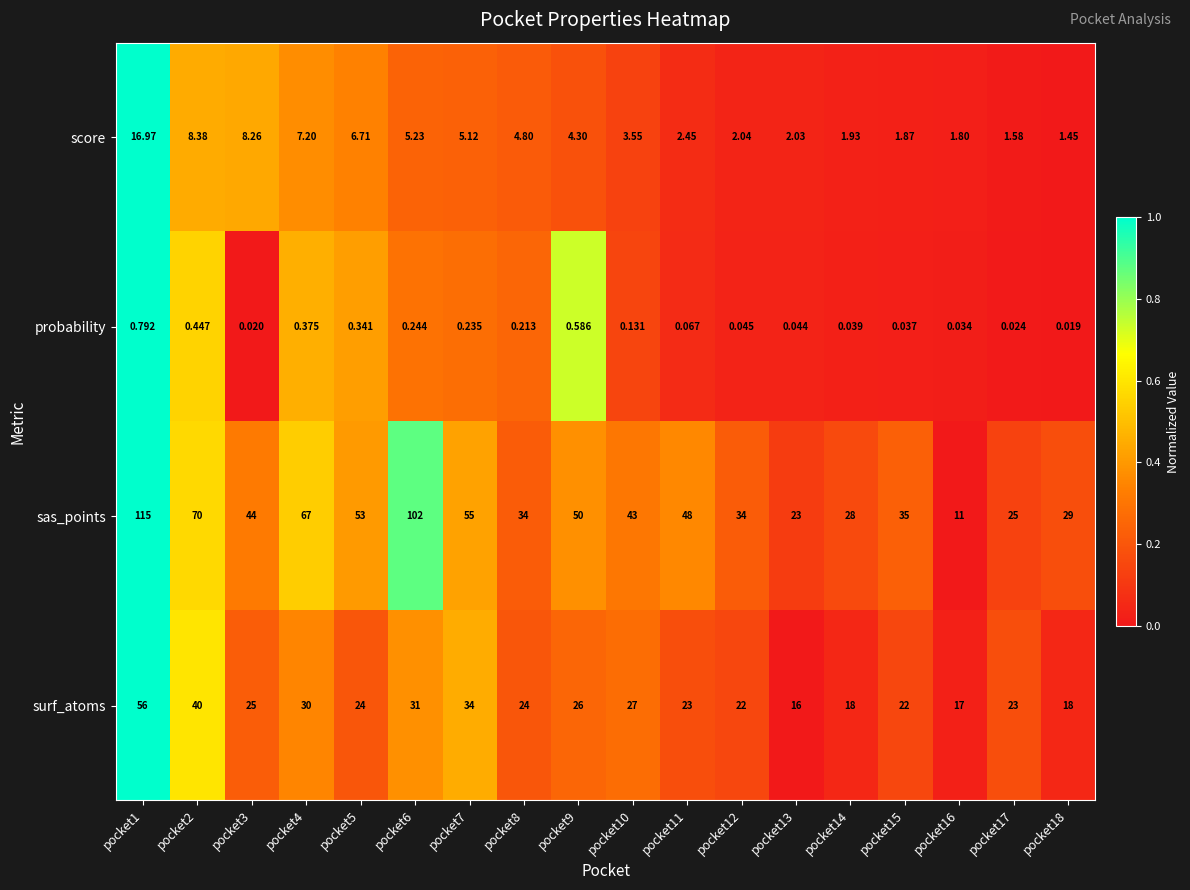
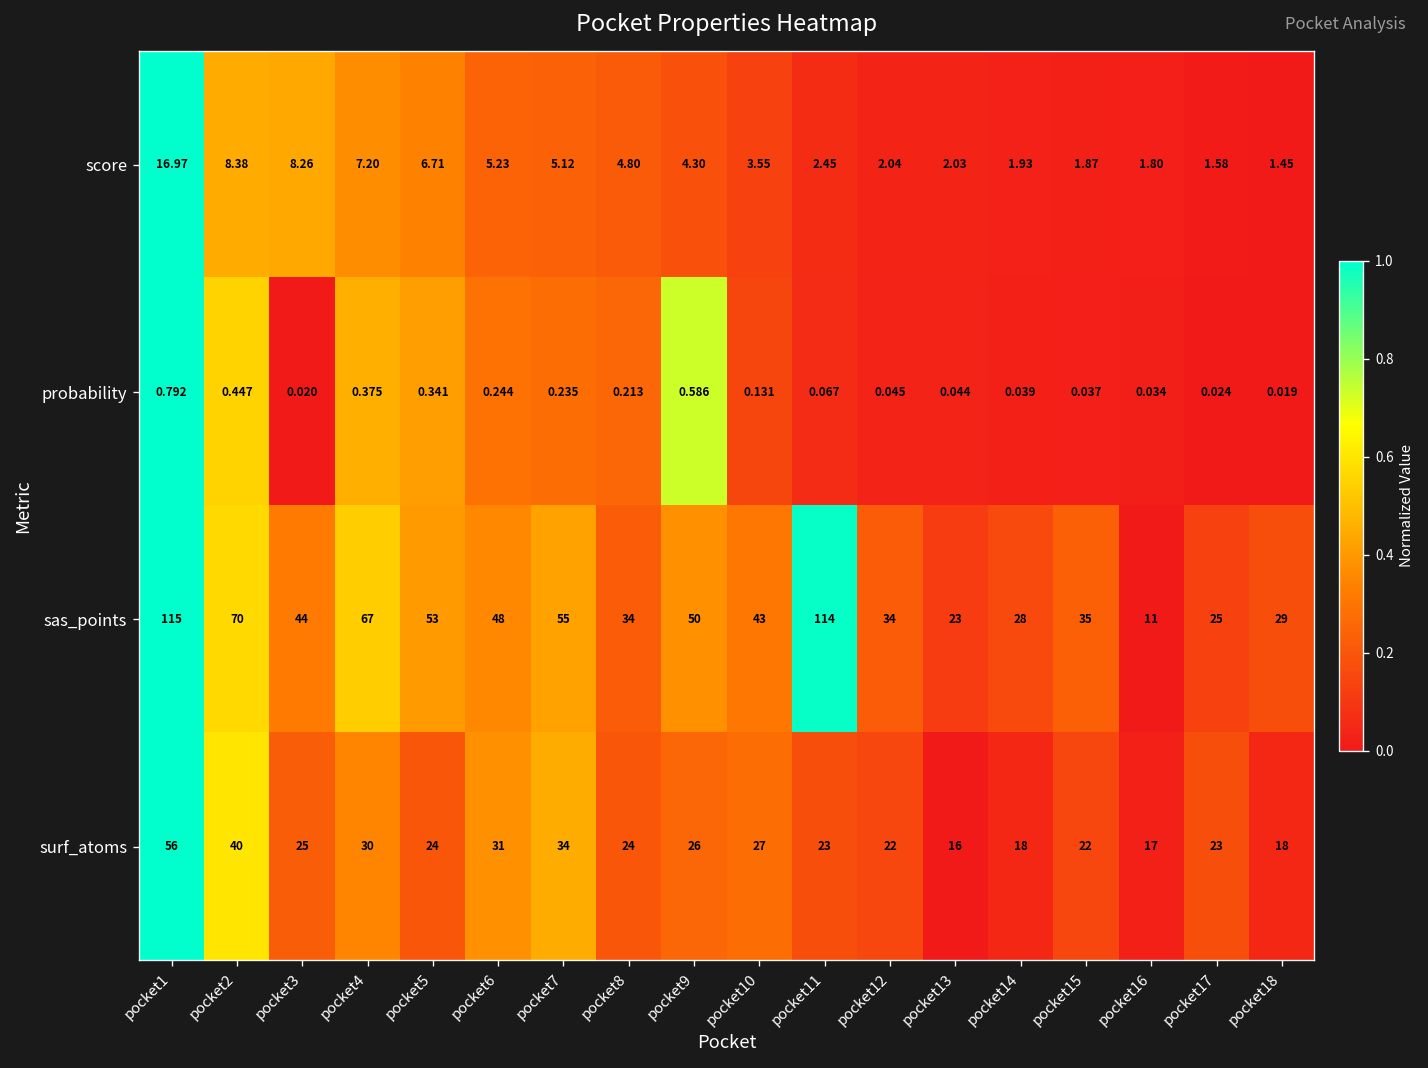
  {
    "score": {
      "pocket1": 16.97,
      "pocket2": 8.38,
      "pocket3": 8.26,
      "pocket4": 7.20,
      "pocket5": 6.71,
      "pocket6": 5.23,
      "pocket7": 5.12,
      "pocket8": 4.80,
      "pocket9": 4.30,
      "pocket10": 3.55,
      "pocket11": 2.45,
      "pocket12": 2.04,
      "pocket13": 2.03,
      "pocket14": 1.93,
      "pocket15": 1.87,
      "pocket16": 1.80,
      "pocket17": 1.58,
      "pocket18": 1.45
    },
    "probability": {
      "pocket1": 0.792,
      "pocket2": 0.447,
      "pocket3": 0.020,
      "pocket4": 0.375,
      "pocket5": 0.341,
      "pocket6": 0.244,
      "pocket7": 0.235,
      "pocket8": 0.213,
      "pocket9": 0.586,
      "pocket10": 0.131,
      "pocket11": 0.067,
      "pocket12": 0.045,
      "pocket13": 0.044,
      "pocket14": 0.039,
      "pocket15": 0.037,
      "pocket16": 0.034,
      "pocket17": 0.024,
      "pocket18": 0.019
    },
    "sas_points": {
      "pocket1": 115,
      "pocket2": 70,
      "pocket3": 44,
      "pocket4": 67,
      "pocket5": 53,
-     "pocket6": 102,
+     "pocket6": 48,
      "pocket7": 55,
      "pocket8": 34,
      "pocket9": 50,
      "pocket10": 43,
-     "pocket11": 48,
+     "pocket11": 114,
      "pocket12": 34,
      "pocket13": 23,
      "pocket14": 28,
      "pocket15": 35,
      "pocket16": 11,
      "pocket17": 25,
      "pocket18": 29
    },
    "surf_atoms": {
      "pocket1": 56,
      "pocket2": 40,
      "pocket3": 25,
      "pocket4": 30,
      "pocket5": 24,
      "pocket6": 31,
      "pocket7": 34,
      "pocket8": 24,
      "pocket9": 26,
      "pocket10": 27,
      "pocket11": 23,
      "pocket12": 22,
      "pocket13": 16,
      "pocket14": 18,
      "pocket15": 22,
      "pocket16": 17,
      "pocket17": 23,
      "pocket18": 18
    }
  }
